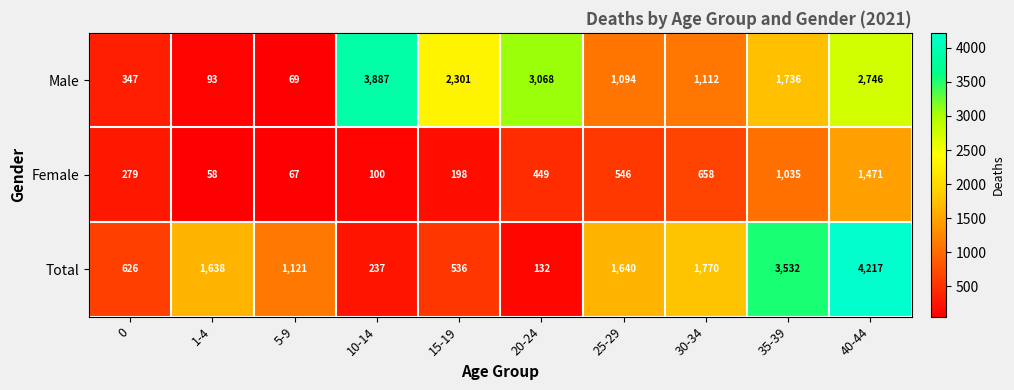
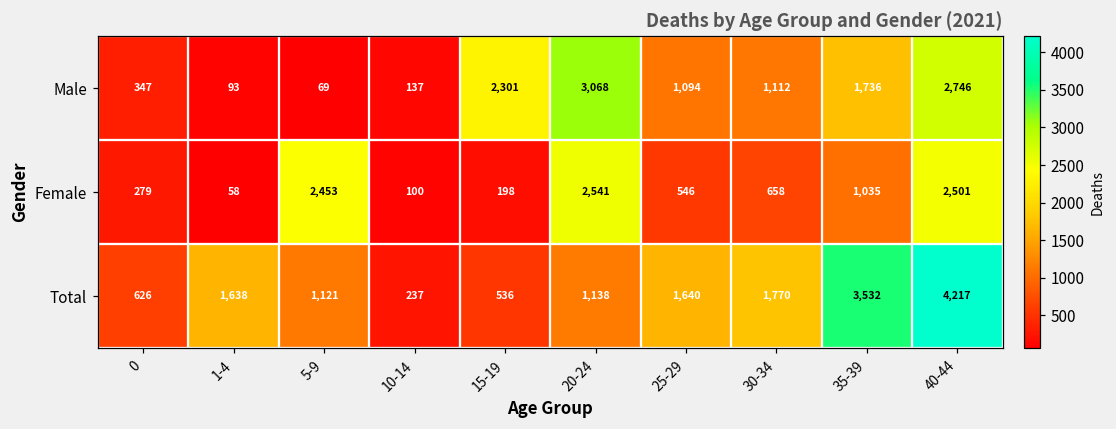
  {
    "Male": {
      "0": "347",
      "1-4": "93",
      "5-9": "69",
-     "10-14": "3,887",
+     "10-14": "137",
      "15-19": "2,301",
      "20-24": "3,068",
      "25-29": "1,094",
      "30-34": "1,112",
      "35-39": "1,736",
      "40-44": "2,746"
    },
    "Female": {
      "0": "279",
      "1-4": "58",
-     "5-9": "67",
+     "5-9": "2,453",
      "10-14": "100",
      "15-19": "198",
-     "20-24": "449",
+     "20-24": "2,541",
      "25-29": "546",
      "30-34": "658",
      "35-39": "1,035",
-     "40-44": "1,471"
+     "40-44": "2,501"
    },
    "Total": {
      "0": "626",
      "1-4": "1,638",
      "5-9": "1,121",
      "10-14": "237",
      "15-19": "536",
-     "20-24": "132",
+     "20-24": "1,138",
      "25-29": "1,640",
      "30-34": "1,770",
      "35-39": "3,532",
      "40-44": "4,217"
    }
  }
